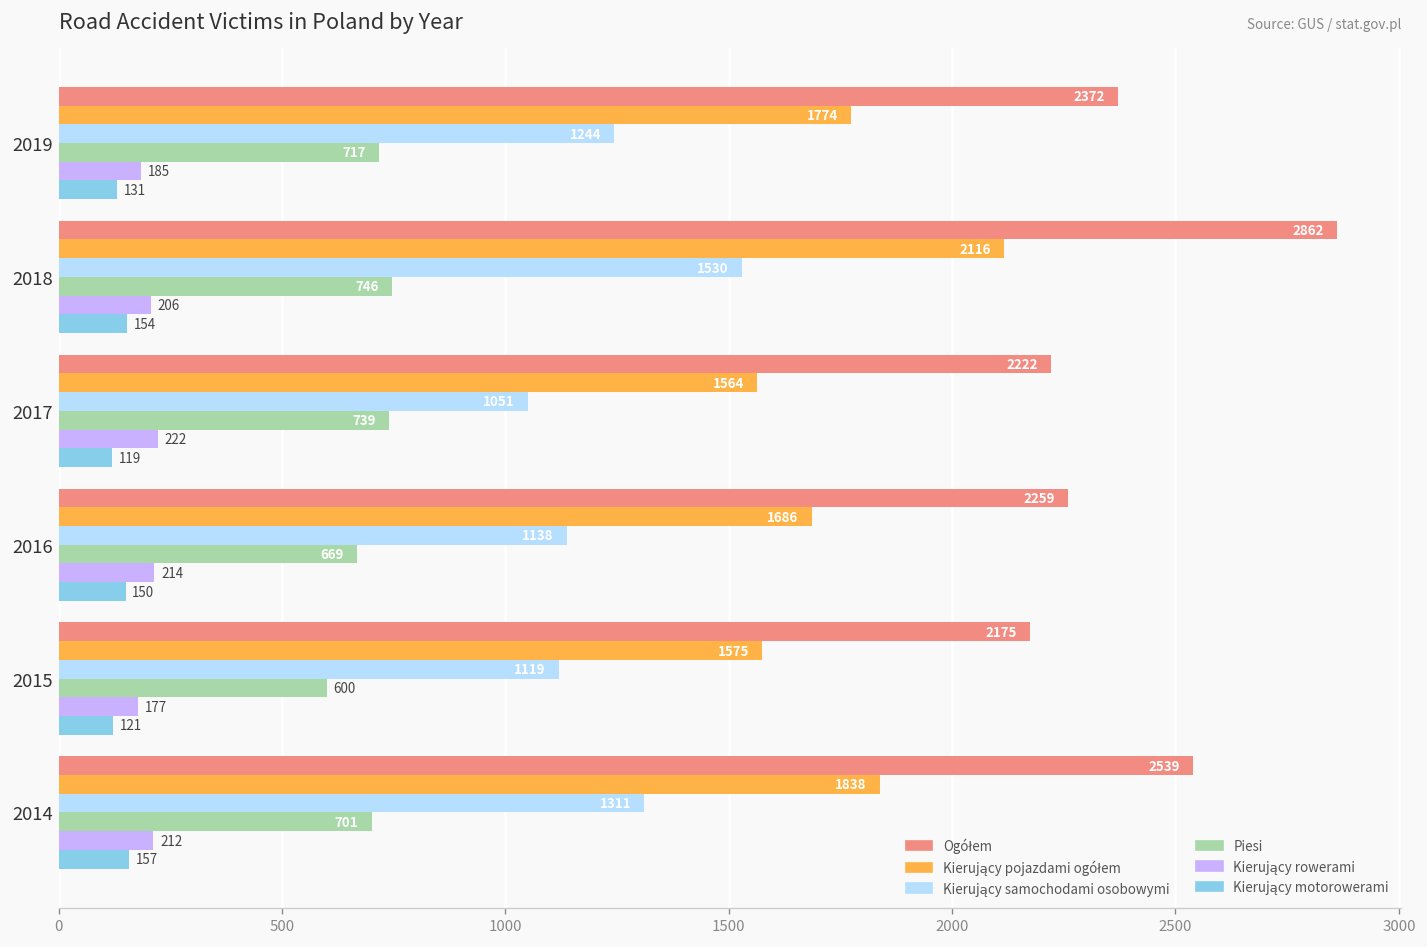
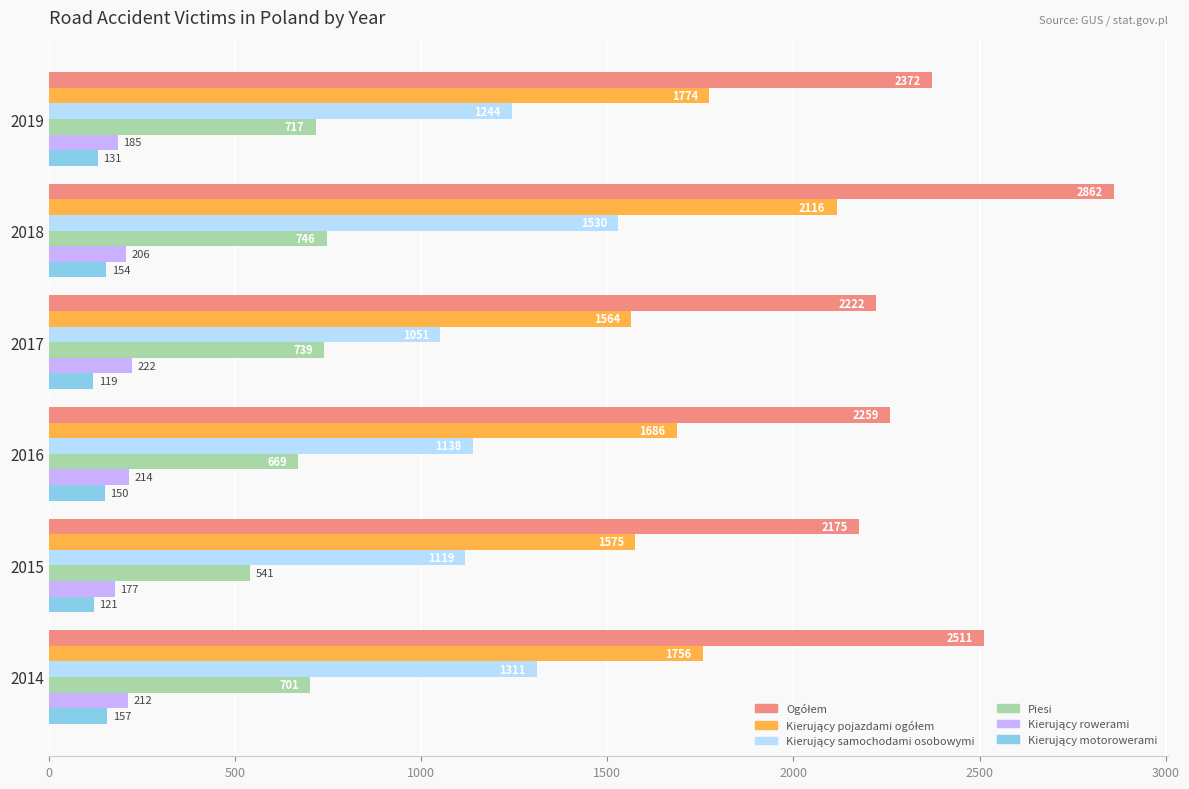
  {
    "Ogółem": {
      "2019": 2372,
      "2018": 2862,
      "2017": 2222,
      "2016": 2259,
      "2015": 2175,
-     "2014": 2539
+     "2014": 2511
    },
    "Kierujący pojazdami ogółem": {
      "2019": 1774,
      "2018": 2116,
      "2017": 1564,
      "2016": 1686,
      "2015": 1575,
-     "2014": 1838
+     "2014": 1756
    },
    "Piesi": {
      "2019": 717,
      "2018": 746,
      "2017": 739,
      "2016": 669,
-     "2015": 600,
+     "2015": 541,
      "2014": 701
    }
  }
